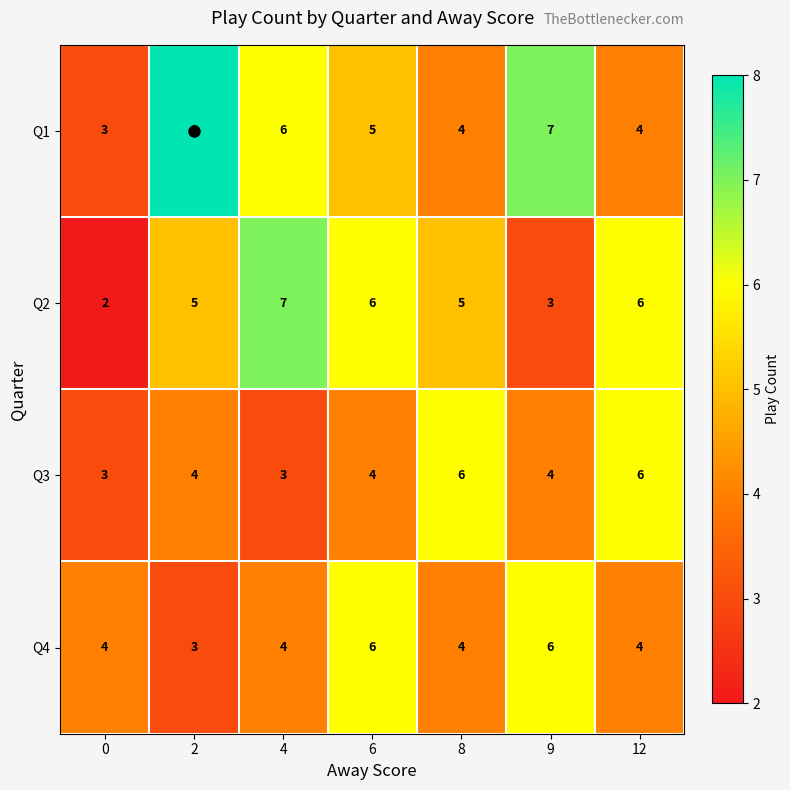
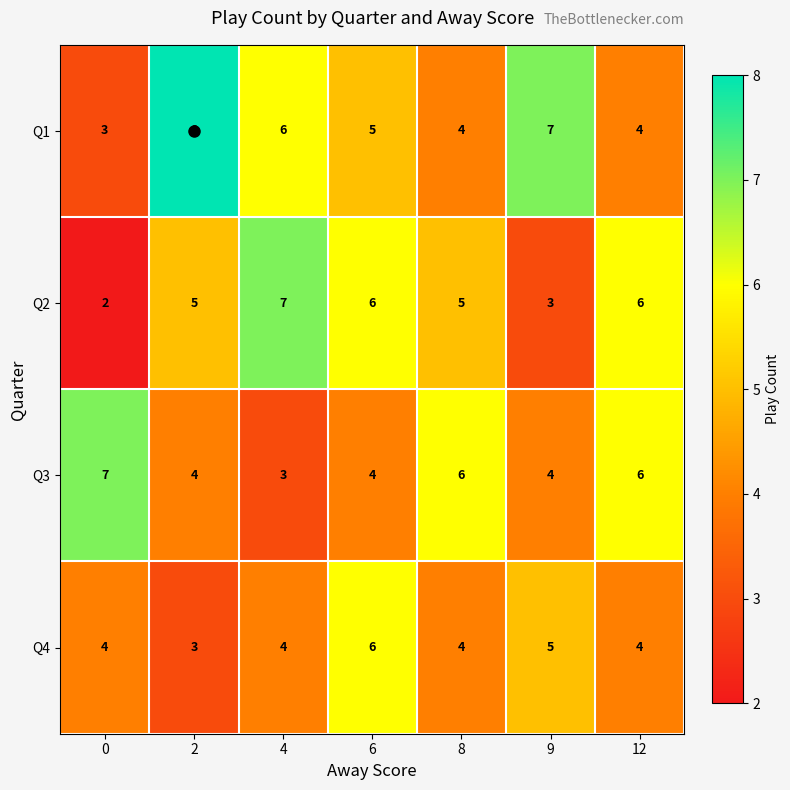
  {
    "Q1": {
      "0": 3,
      "4": 6,
      "6": 5,
      "8": 4,
      "9": 7,
      "12": 4
    },
    "Q2": {
      "0": 2,
      "2": 5,
      "4": 7,
      "6": 6,
      "8": 5,
      "9": 3,
      "12": 6
    },
    "Q3": {
-     "0": 3,
+     "0": 7,
      "2": 4,
      "4": 3,
      "6": 4,
      "8": 6,
      "9": 4,
      "12": 6
    },
    "Q4": {
      "0": 4,
      "2": 3,
      "4": 4,
      "6": 6,
      "8": 4,
-     "9": 6,
+     "9": 5,
      "12": 4
    }
  }
